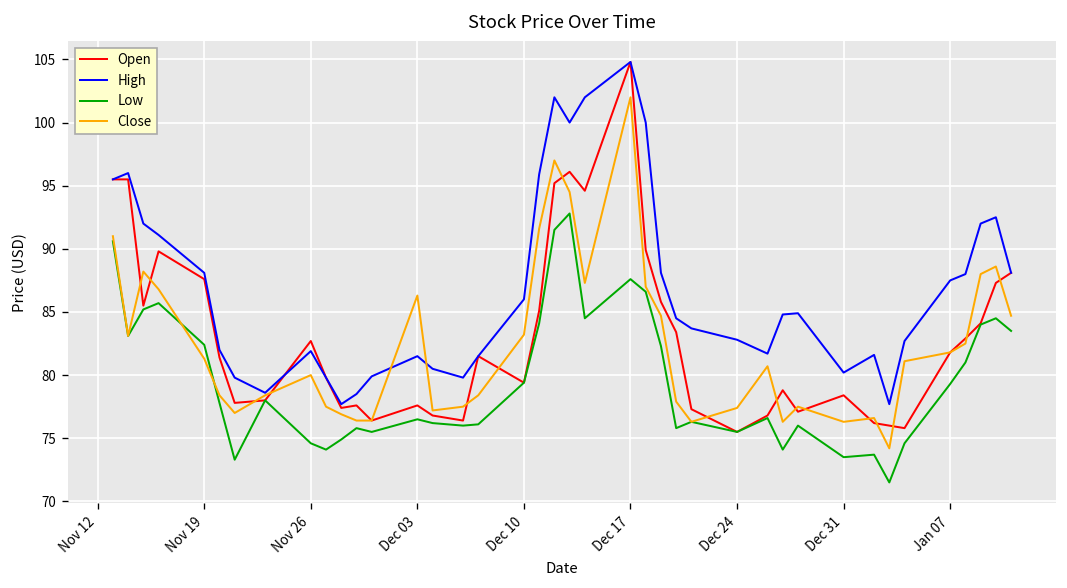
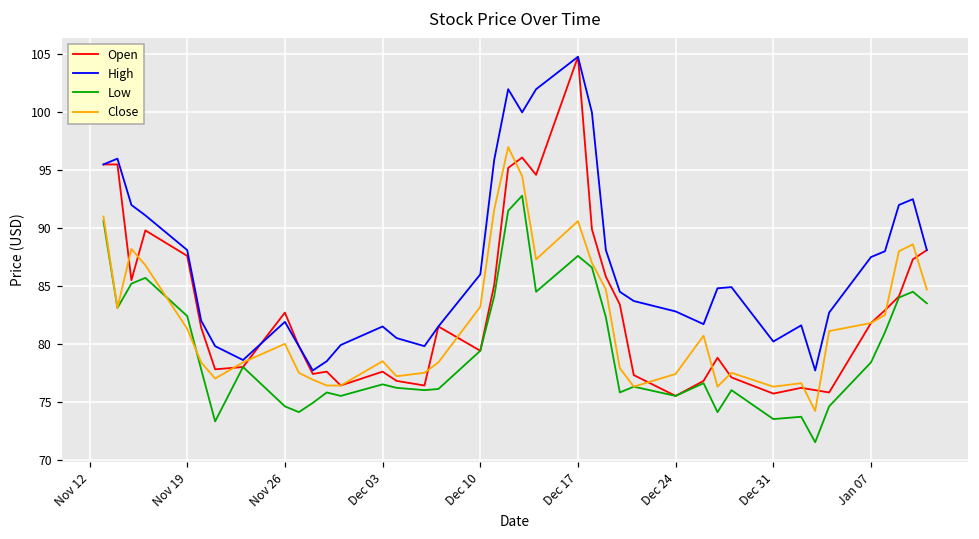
  {
    "Open": {
      "Nov 19": 87.6,
      "Nov 26": 82.7,
      "Dec 03": 77.6,
-     "Dec 31": 78.4
+     "Dec 31": 75.7
    },
    "High": {
      "Nov 19": 88.1,
      "Nov 26": 81.9,
      "Dec 03": 81.5,
      "Dec 10": 86.0,
      "Dec 24": 82.8,
      "Dec 31": 80.2,
      "Jan 07": 87.5
    },
    "Low": {
      "Nov 19": 82.4,
      "Nov 26": 74.6,
      "Dec 03": 76.5,
      "Dec 17": 87.6,
      "Dec 31": 73.5,
-     "Jan 07": 79.3
+     "Jan 07": 78.4
    },
    "Close": {
      "Nov 19": 81.3,
      "Nov 26": 80.0,
-     "Dec 03": 86.3,
+     "Dec 03": 78.5,
      "Dec 10": 83.2,
-     "Dec 17": 102.0,
+     "Dec 17": 90.6,
      "Dec 24": 77.4,
      "Dec 31": 76.3
    }
  }
